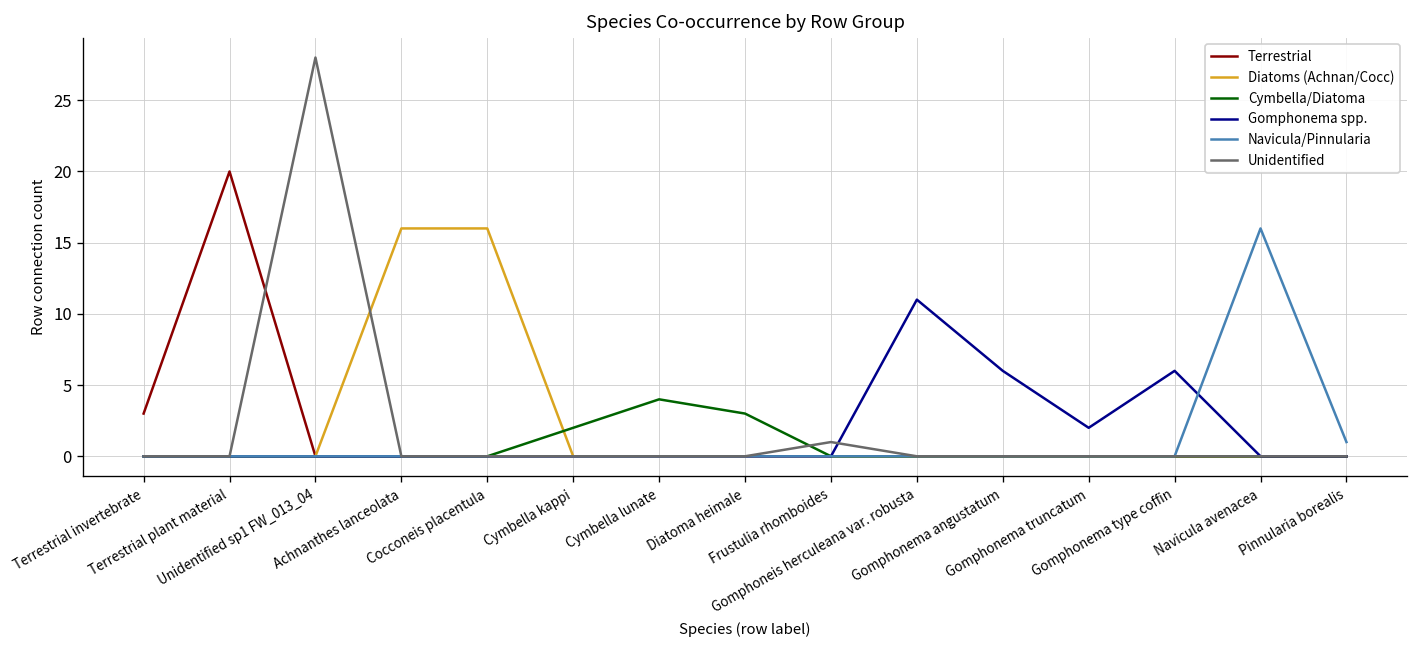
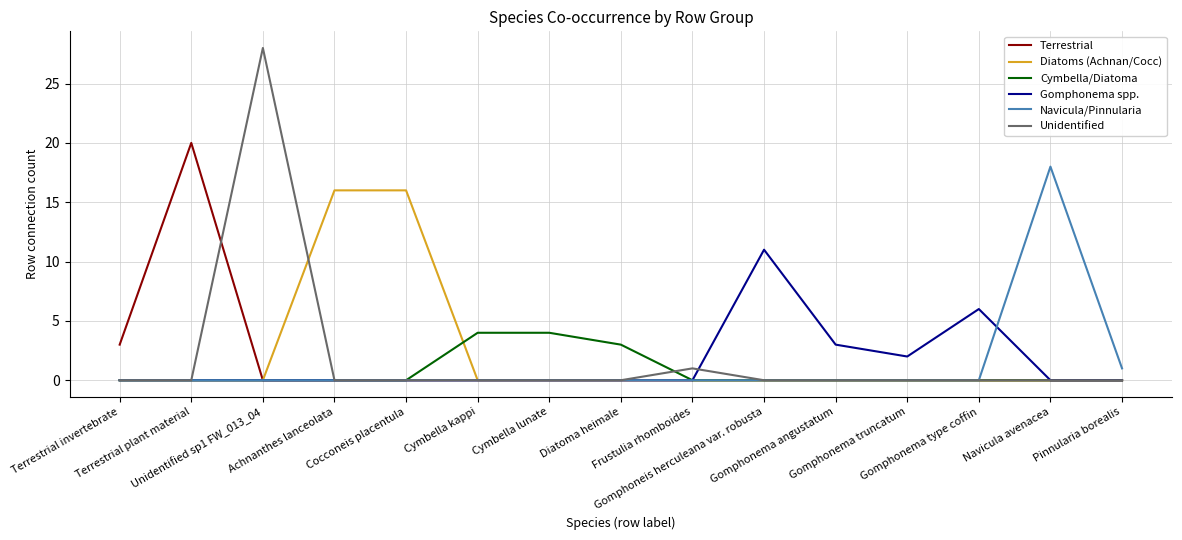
  {
    "Terrestrial": {
      "Terrestrial invertebrate": 3,
      "Terrestrial plant material": 20
    },
    "Diatoms (Achnan/Cocc)": {
      "Achnanthes lanceolata": 16,
      "Cocconeis placentula": 16
    },
    "Cymbella/Diatoma": {
-     "Cymbella kappi": 2,
+     "Cymbella kappi": 4,
      "Cymbella lunate": 4,
      "Diatoma heimale": 3
    },
    "Gomphonema spp.": {
      "Gomphoneis herculeana var. robusta": 11,
-     "Gomphonema angustatum": 6,
+     "Gomphonema angustatum": 3,
      "Gomphonema truncatum": 2,
      "Gomphonema type coffin": 6
    },
    "Navicula/Pinnularia": {
-     "Navicula avenacea": 16,
+     "Navicula avenacea": 18,
      "Pinnularia borealis": 1
    },
    "Unidentified": {
      "Unidentified sp1 FW_013_04": 28,
      "Frustulia rhomboides": 1
    }
  }
